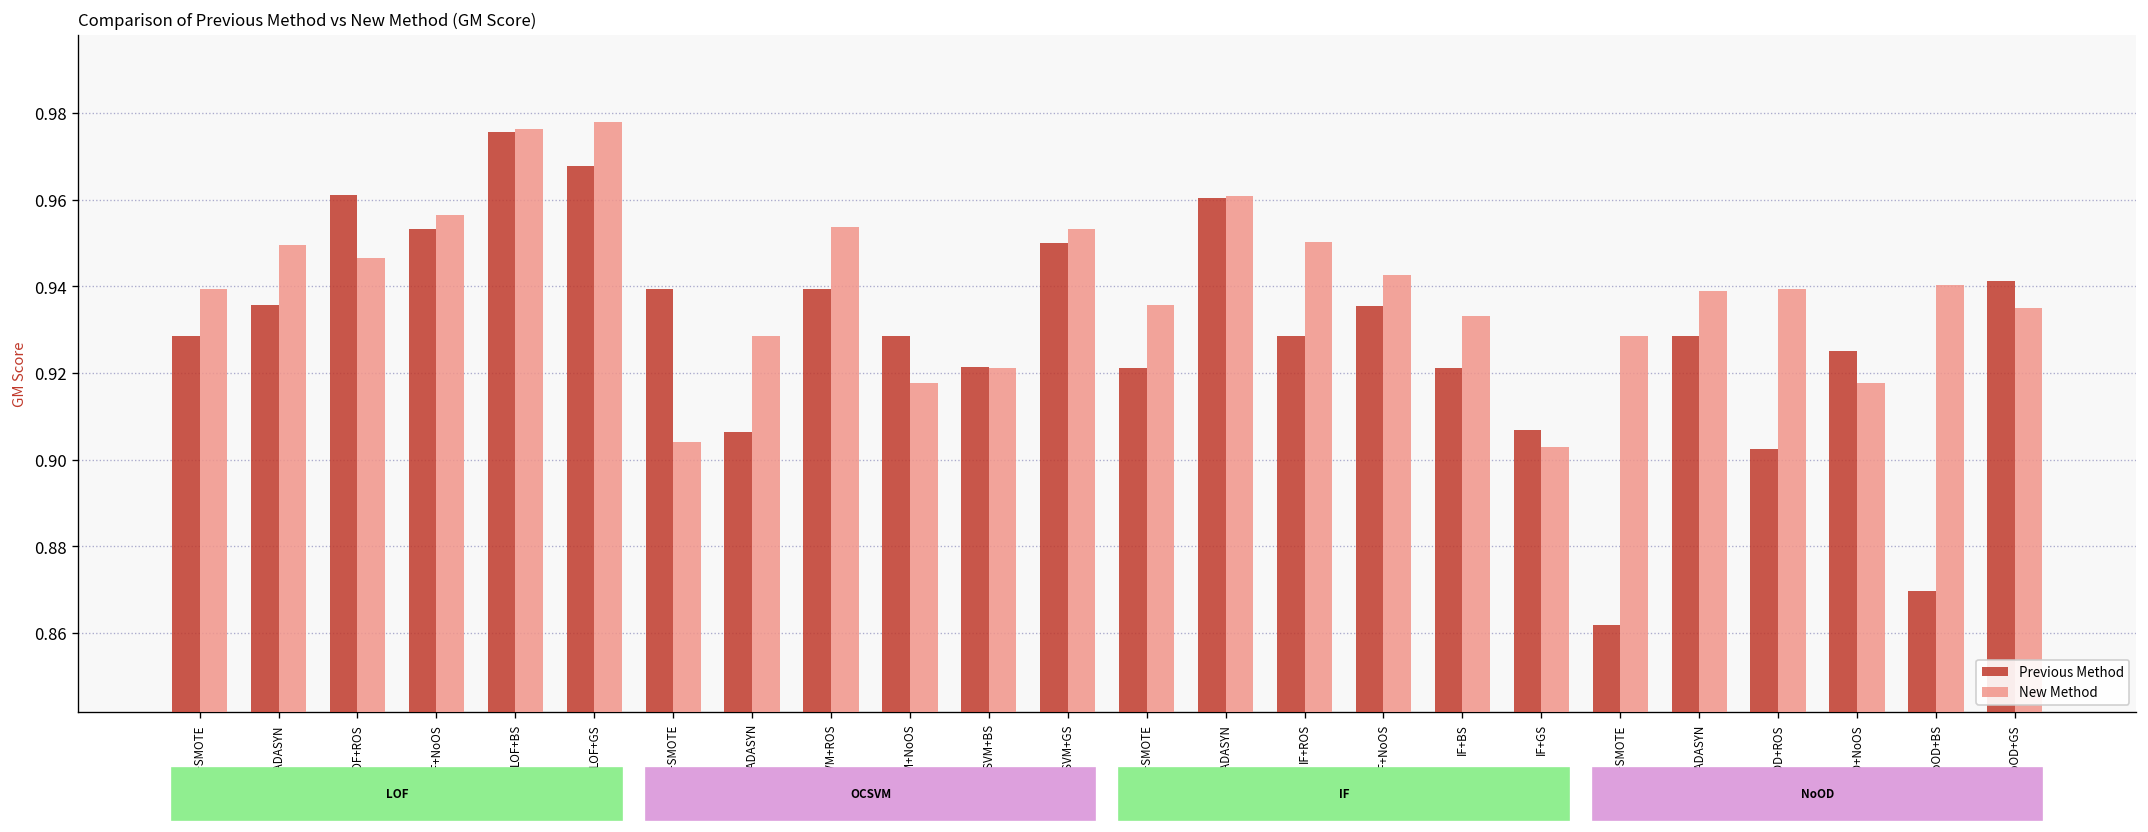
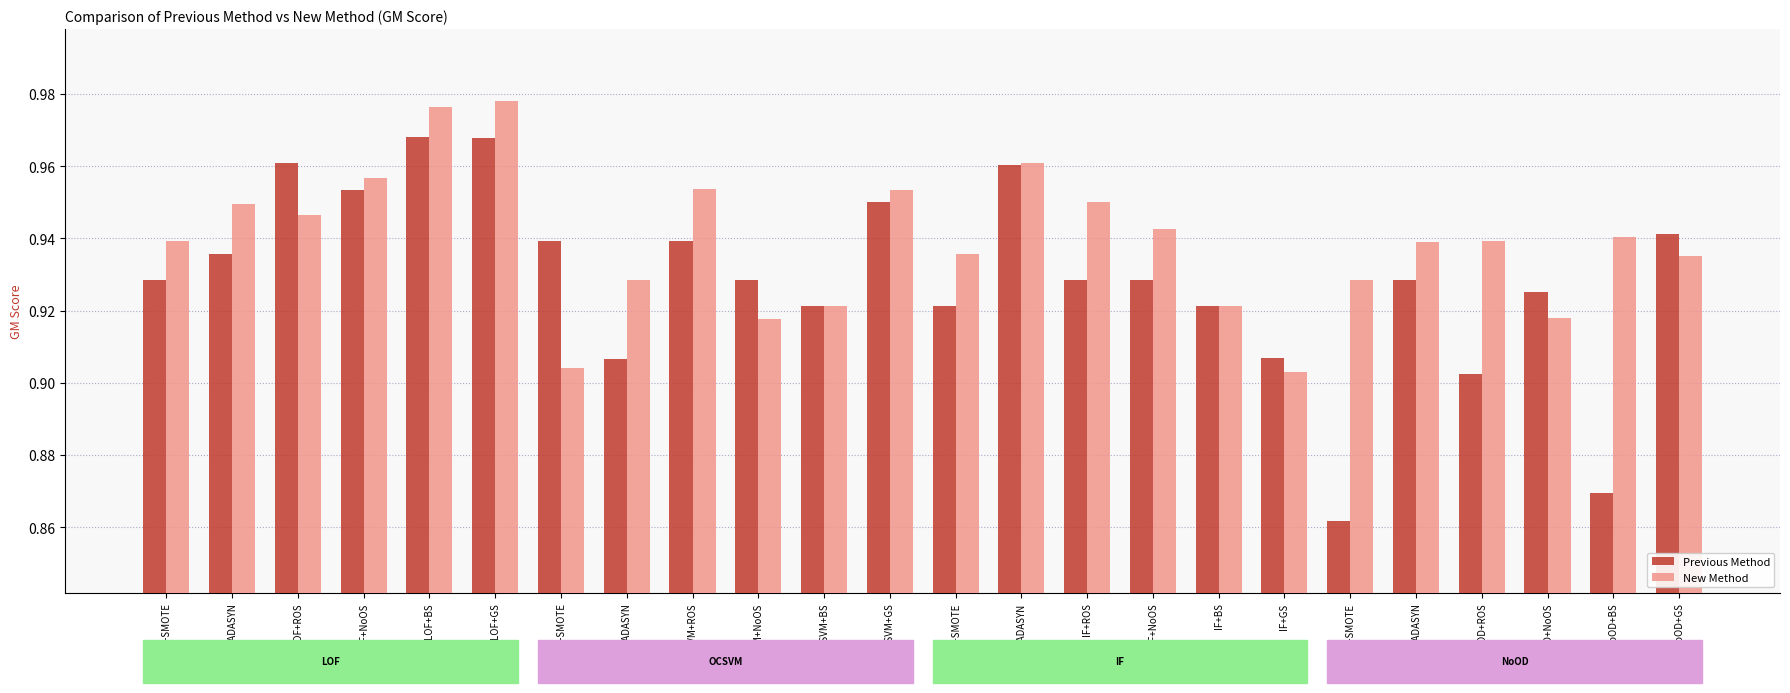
  {
    "Previous Method": {
      "LOF+SMOTE": 0.929,
      "LOF+ADASYN": 0.936,
      "LOF+ROS": 0.961,
      "LOF+NoOS": 0.953,
-     "LOF+BS": 0.976,
+     "LOF+BS": 0.968,
      "LOF+GS": 0.968,
      "OCSVM+SMOTE": 0.939,
      "OCSVM+ADASYN": 0.906,
      "OCSVM+ROS": 0.939,
      "OCSVM+NoOS": 0.928,
      "OCSVM+BS": 0.921,
      "OCSVM+GS": 0.950,
      "IF+SMOTE": 0.921,
      "IF+ADASYN": 0.960,
      "IF+ROS": 0.929,
-     "IF+NoOS": 0.936,
+     "IF+NoOS": 0.928,
      "IF+BS": 0.921,
      "IF+GS": 0.907,
      "NoOD+SMOTE": 0.862,
      "NoOD+ADASYN": 0.929,
      "NoOD+ROS": 0.903,
      "NoOD+NoOS": 0.925,
      "NoOD+BS": 0.870,
      "NoOD+GS": 0.941
    },
    "New Method": {
      "LOF+SMOTE": 0.939,
      "LOF+ADASYN": 0.950,
      "LOF+ROS": 0.947,
      "LOF+NoOS": 0.957,
      "LOF+BS": 0.976,
      "LOF+GS": 0.978,
      "OCSVM+SMOTE": 0.904,
      "OCSVM+ADASYN": 0.929,
      "OCSVM+ROS": 0.954,
      "OCSVM+NoOS": 0.918,
      "OCSVM+BS": 0.921,
      "OCSVM+GS": 0.953,
      "IF+SMOTE": 0.936,
      "IF+ADASYN": 0.961,
      "IF+ROS": 0.950,
      "IF+NoOS": 0.943,
-     "IF+BS": 0.933,
+     "IF+BS": 0.921,
      "IF+GS": 0.903,
      "NoOD+SMOTE": 0.928,
      "NoOD+ADASYN": 0.939,
      "NoOD+ROS": 0.939,
      "NoOD+NoOS": 0.918,
      "NoOD+BS": 0.940,
      "NoOD+GS": 0.935
    }
  }
